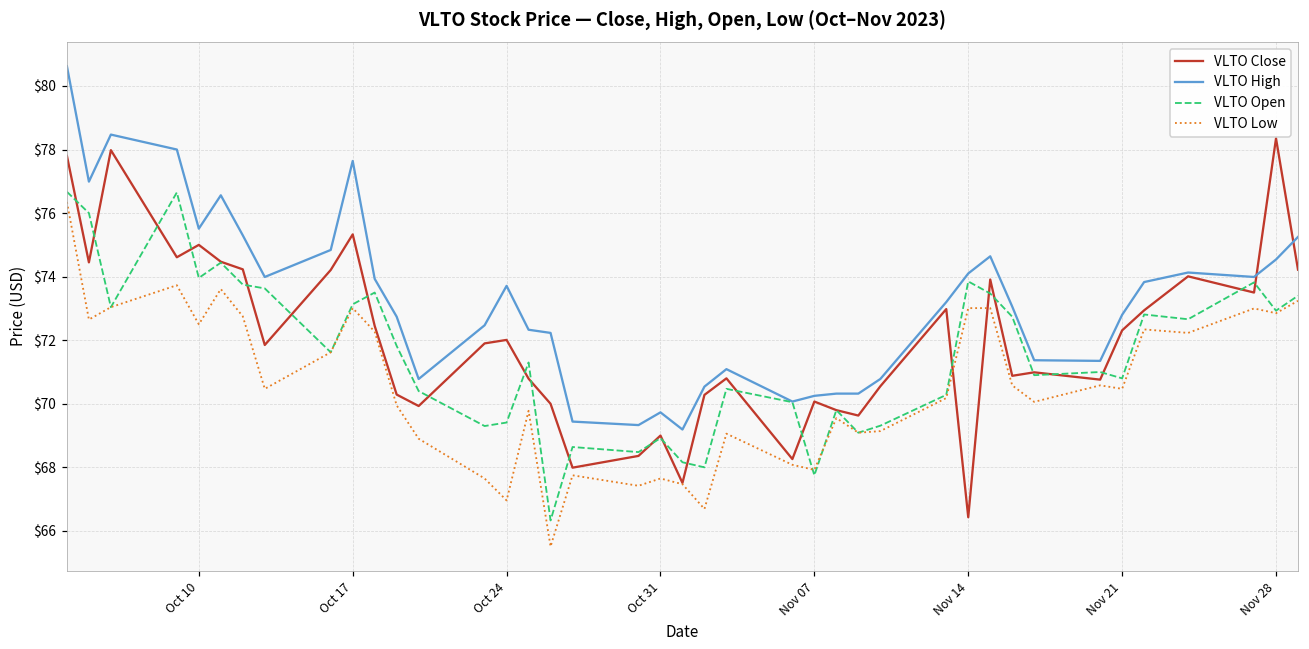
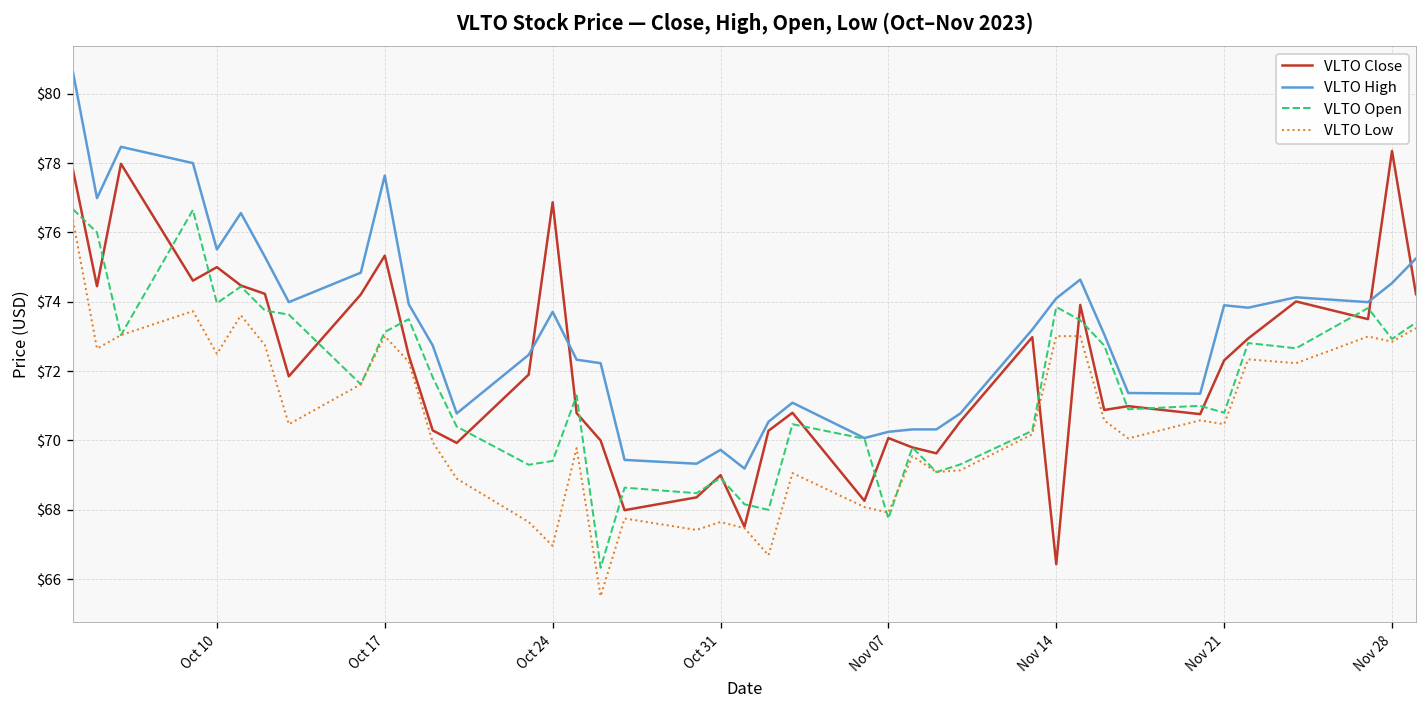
  {
    "VLTO Close": {
      "Oct 10": "$75.0",
      "Oct 17": "$75.3",
-     "Oct 24": "$72.0",
+     "Oct 24": "$76.9",
      "Nov 07": "$70.1",
      "Nov 14": "$66.4",
      "Nov 21": "$72.3",
      "Nov 28": "$78.4"
    },
    "VLTO High": {
      "Oct 10": "$75.5",
      "Oct 17": "$77.6",
      "Oct 24": "$73.7",
      "Oct 31": "$69.7",
      "Nov 07": "$70.3",
      "Nov 14": "$74.1",
-     "Nov 21": "$72.8",
+     "Nov 21": "$73.9",
      "Nov 28": "$74.5"
    },
    "VLTO Open": {
      "Oct 10": "$74.0",
      "Oct 17": "$73.1",
      "Oct 24": "$69.4",
      "Nov 07": "$67.8",
      "Nov 14": "$73.9",
      "Nov 21": "$70.8"
    },
    "VLTO Low": {
      "Oct 10": "$72.5",
      "Oct 17": "$73.0",
      "Oct 24": "$67.0",
      "Oct 31": "$67.7",
      "Nov 07": "$67.9",
      "Nov 14": "$73.0",
      "Nov 21": "$70.5"
    }
  }
